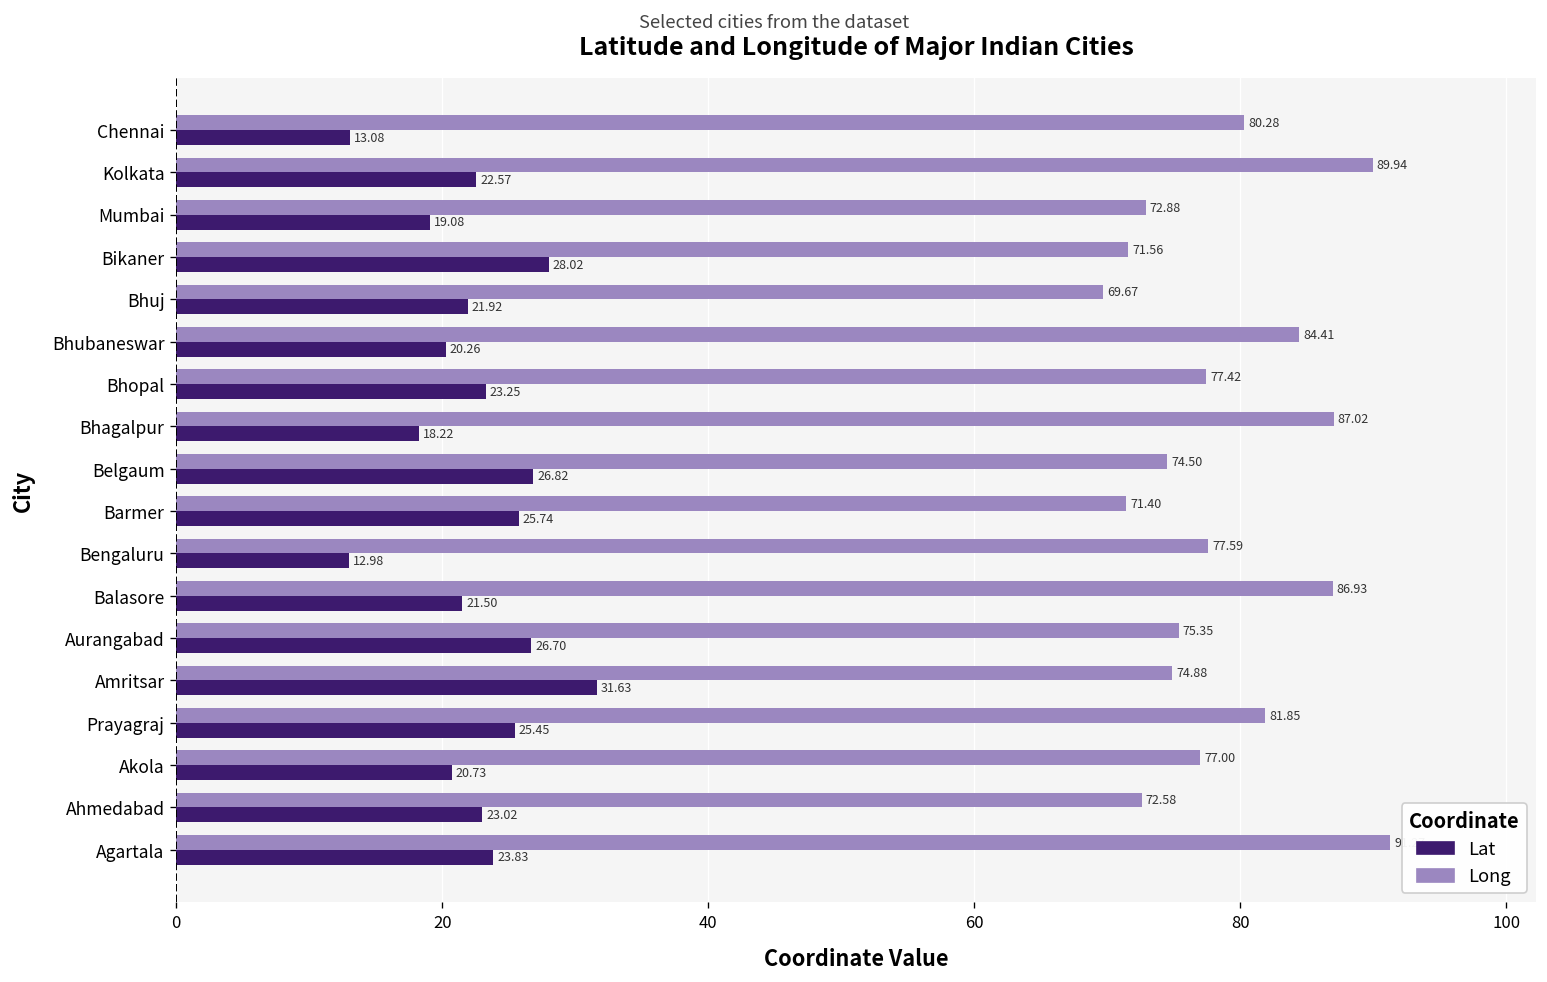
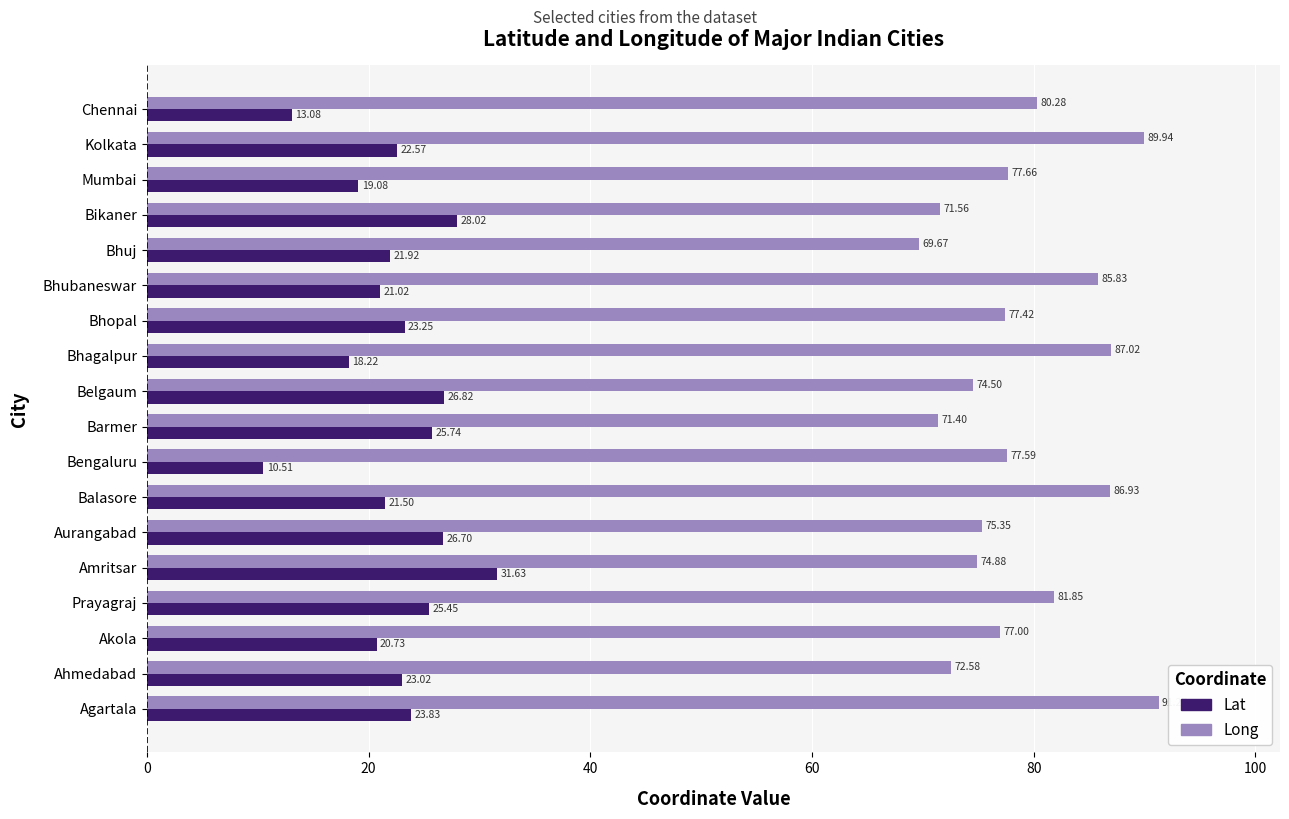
  {
    "Long": {
      "Chennai": 80.28,
      "Kolkata": 89.94,
-     "Mumbai": 72.88,
+     "Mumbai": 77.66,
      "Bikaner": 71.56,
      "Bhuj": 69.67,
-     "Bhubaneswar": 84.41,
+     "Bhubaneswar": 85.83,
      "Bhopal": 77.42,
      "Bhagalpur": 87.02,
      "Belgaum": 74.50,
      "Barmer": 71.40,
      "Bengaluru": 77.59,
      "Balasore": 86.93,
      "Aurangabad": 75.35,
      "Amritsar": 74.88,
      "Prayagraj": 81.85,
      "Akola": 77.00,
      "Ahmedabad": 72.58
    },
    "Lat": {
      "Chennai": 13.08,
      "Kolkata": 22.57,
      "Mumbai": 19.08,
      "Bikaner": 28.02,
      "Bhuj": 21.92,
-     "Bhubaneswar": 20.26,
+     "Bhubaneswar": 21.02,
      "Bhopal": 23.25,
      "Bhagalpur": 18.22,
      "Belgaum": 26.82,
      "Barmer": 25.74,
-     "Bengaluru": 12.98,
+     "Bengaluru": 10.51,
      "Balasore": 21.50,
      "Aurangabad": 26.70,
      "Amritsar": 31.63,
      "Prayagraj": 25.45,
      "Akola": 20.73,
      "Ahmedabad": 23.02,
      "Agartala": 23.83
    }
  }
